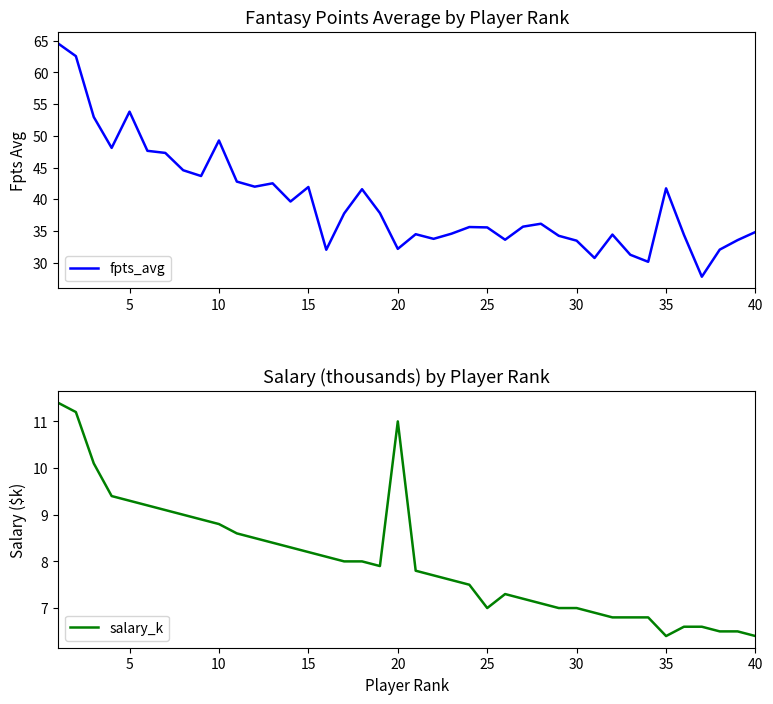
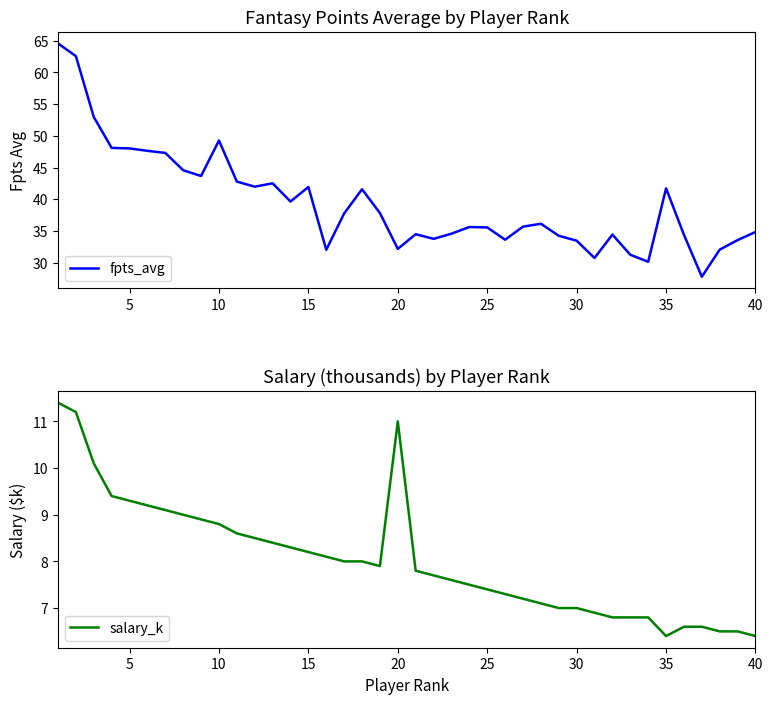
  {
    "Fantasy Points Average by Player Rank": {
-     "5": 54,
+     "5": 48,
      "10": 49,
      "15": 42,
      "20": 32,
      "25": 36,
      "30": 33,
      "35": 42,
      "40": 35
    },
    "Salary (thousands) by Player Rank": {
      "5": 9.3,
      "10": 8.8,
      "15": 8.2,
      "20": 11.0,
-     "25": 7.0,
+     "25": 7.4,
      "30": 7.0,
      "35": 6.4,
      "40": 6.4
    }
  }
